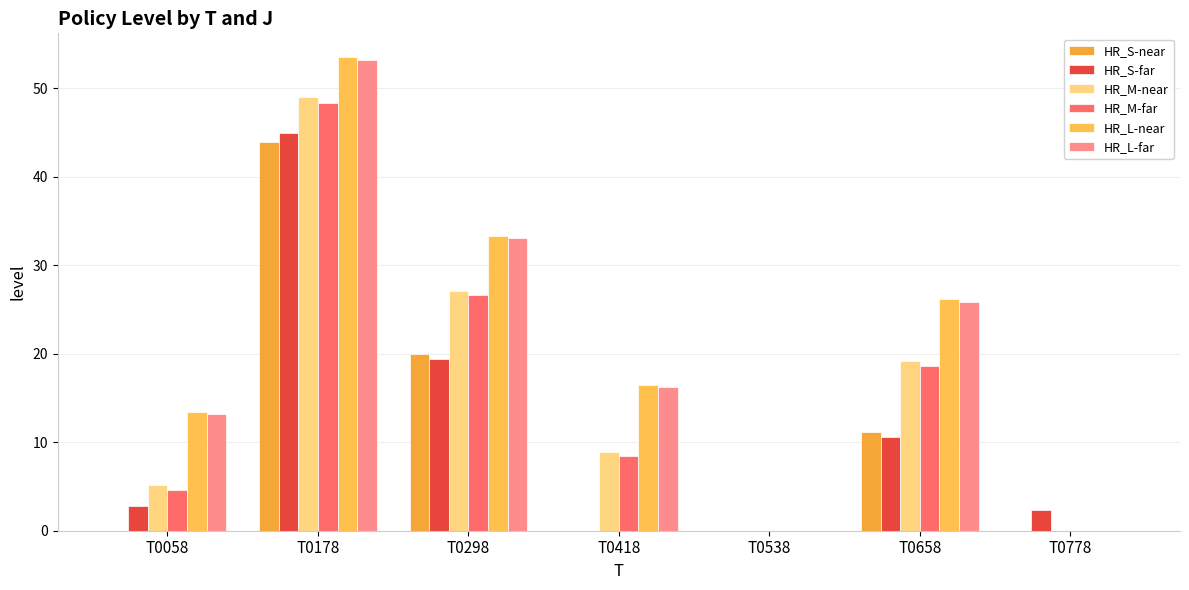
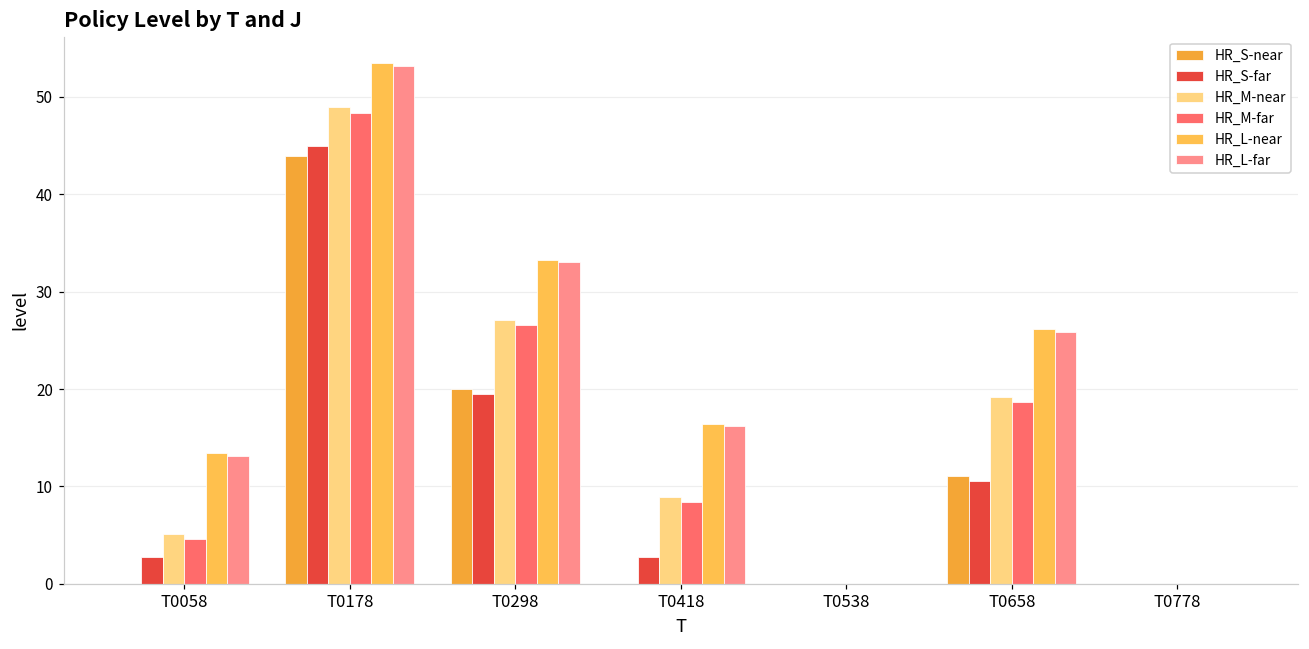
  {
    "HR_S-far": {
      "T0058": 3,
      "T0178": 45,
      "T0298": 19,
-     "T0418": 0,
+     "T0418": 3,
      "T0538": 0,
      "T0658": 11,
-     "T0778": 2
+     "T0778": 0
    }
  }
